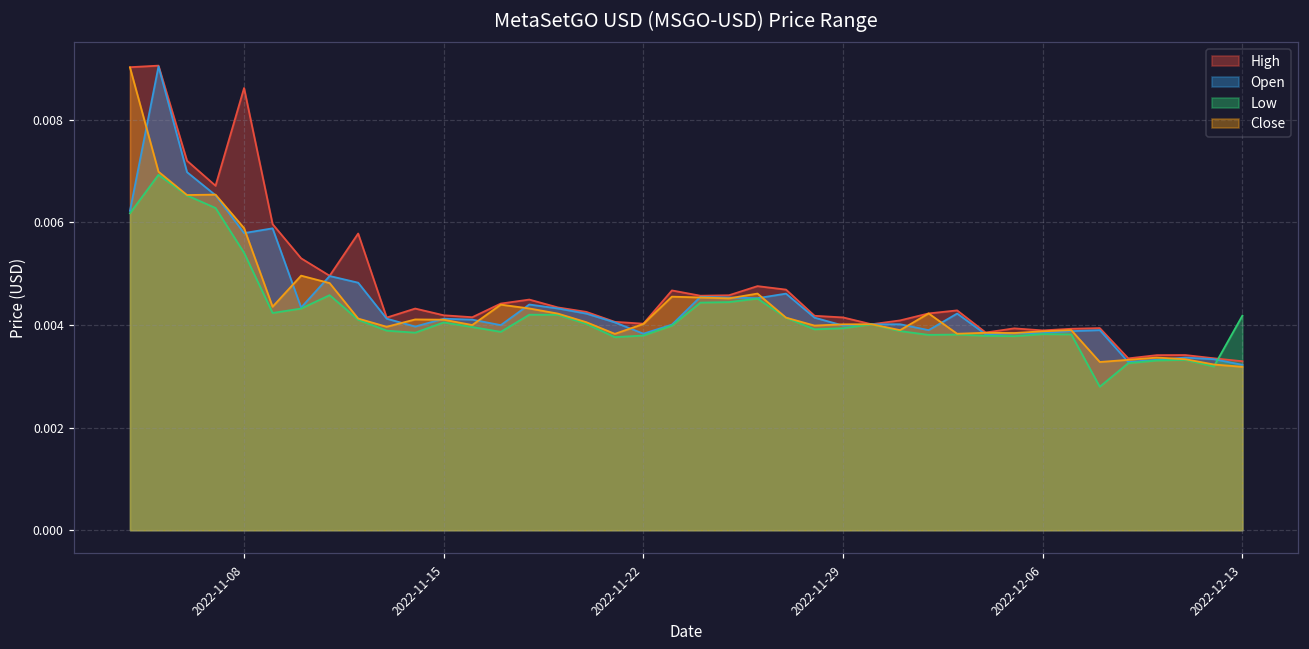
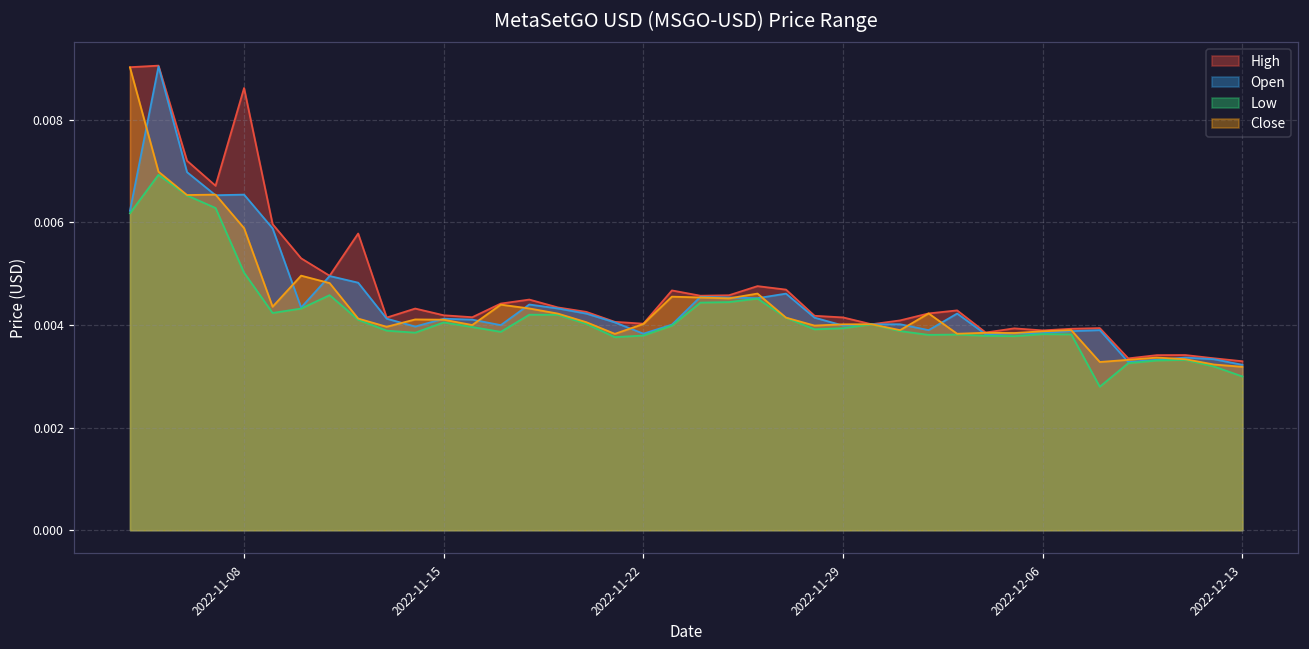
  {
    "Open": {
-     "2022-11-08": 0.0058
+     "2022-11-08": 0.0065
    },
    "Low": {
-     "2022-11-08": 0.0054,
-     "2022-12-13": 0.0042
+     "2022-11-08": 0.0050,
+     "2022-12-13": 0.0030
    }
  }
